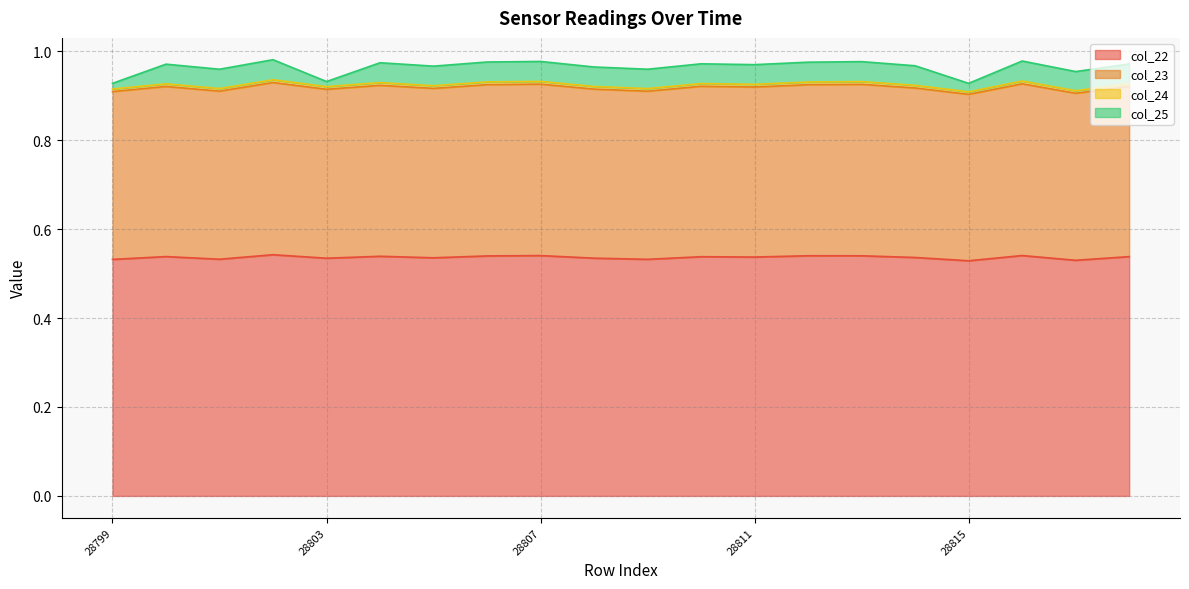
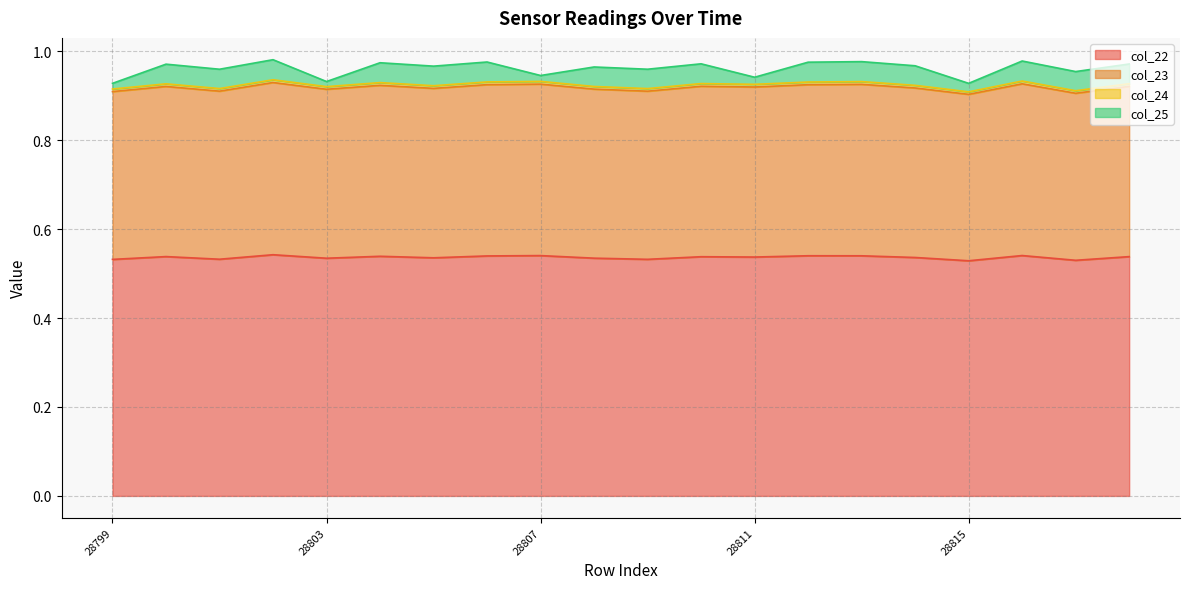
  {
    "col_24": {
      "28799": 0.01,
      "28803": 0.01,
      "28807": 0.01,
      "28811": 0.01
    },
    "col_25": {
      "28799": 0.01,
      "28803": 0.01,
-     "28807": 0.04,
-     "28811": 0.04,
+     "28807": 0.01,
+     "28811": 0.02,
      "28815": 0.02
    }
  }
